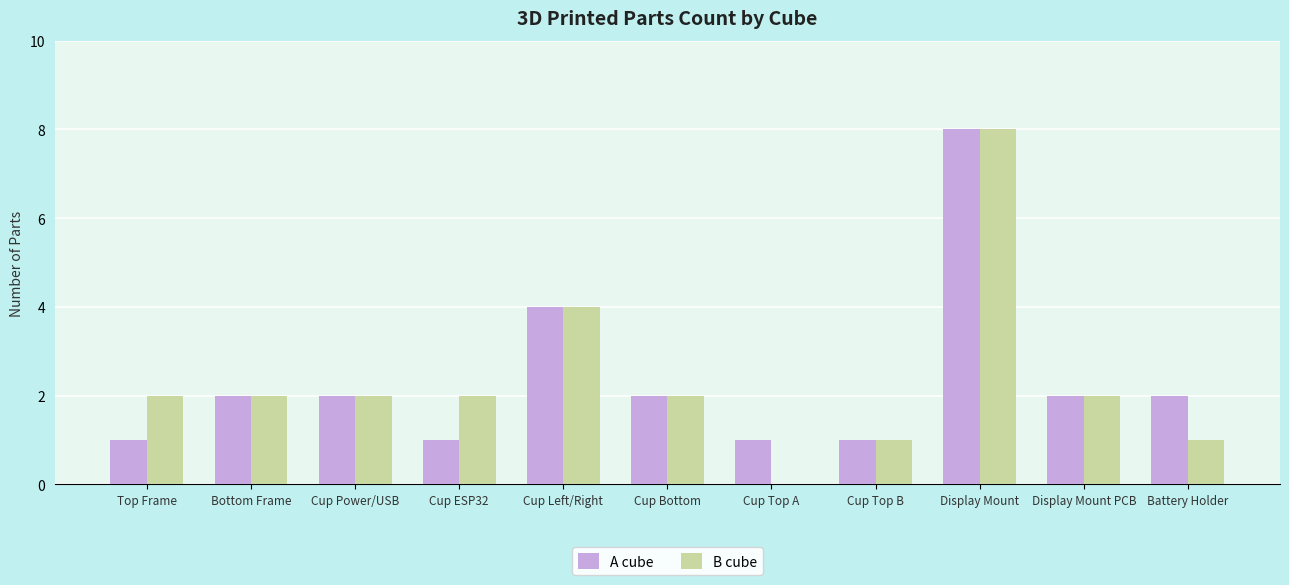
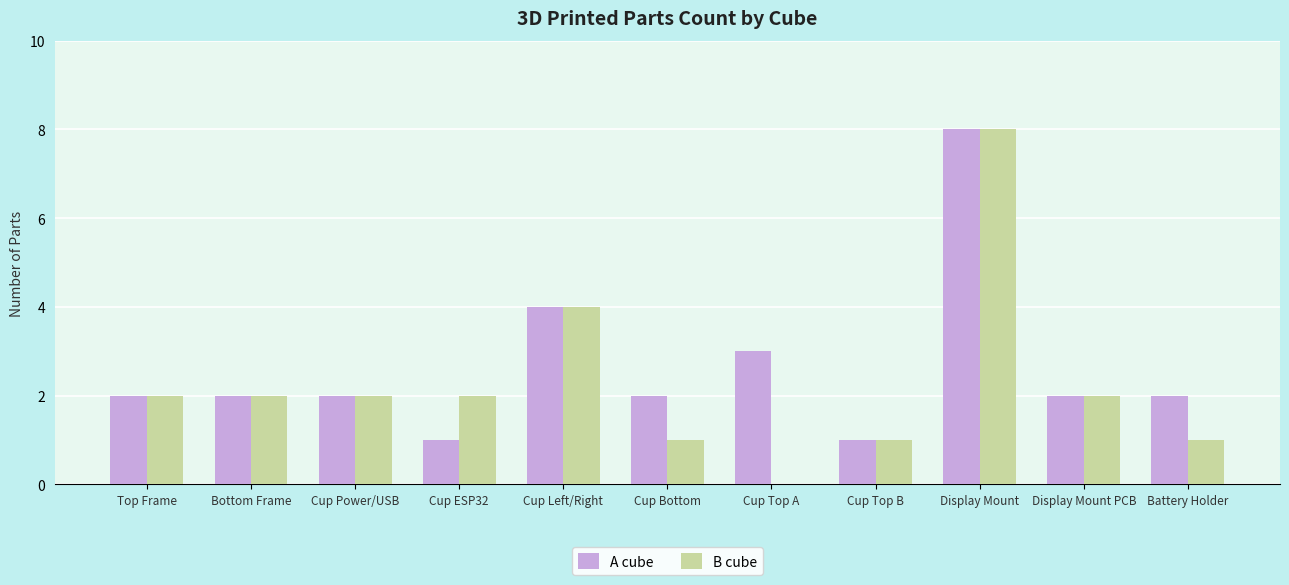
  {
    "A cube": {
-     "Top Frame": 1,
+     "Top Frame": 2,
      "Bottom Frame": 2,
      "Cup Power/USB": 2,
      "Cup ESP32": 1,
      "Cup Left/Right": 4,
      "Cup Bottom": 2,
-     "Cup Top A": 1,
+     "Cup Top A": 3,
      "Cup Top B": 1,
      "Display Mount": 8,
      "Display Mount PCB": 2,
      "Battery Holder": 2
    },
    "B cube": {
      "Top Frame": 2,
      "Bottom Frame": 2,
      "Cup Power/USB": 2,
      "Cup ESP32": 2,
      "Cup Left/Right": 4,
-     "Cup Bottom": 2,
+     "Cup Bottom": 1,
      "Cup Top A": 0,
      "Cup Top B": 1,
      "Display Mount": 8,
      "Display Mount PCB": 2,
      "Battery Holder": 1
    }
  }
